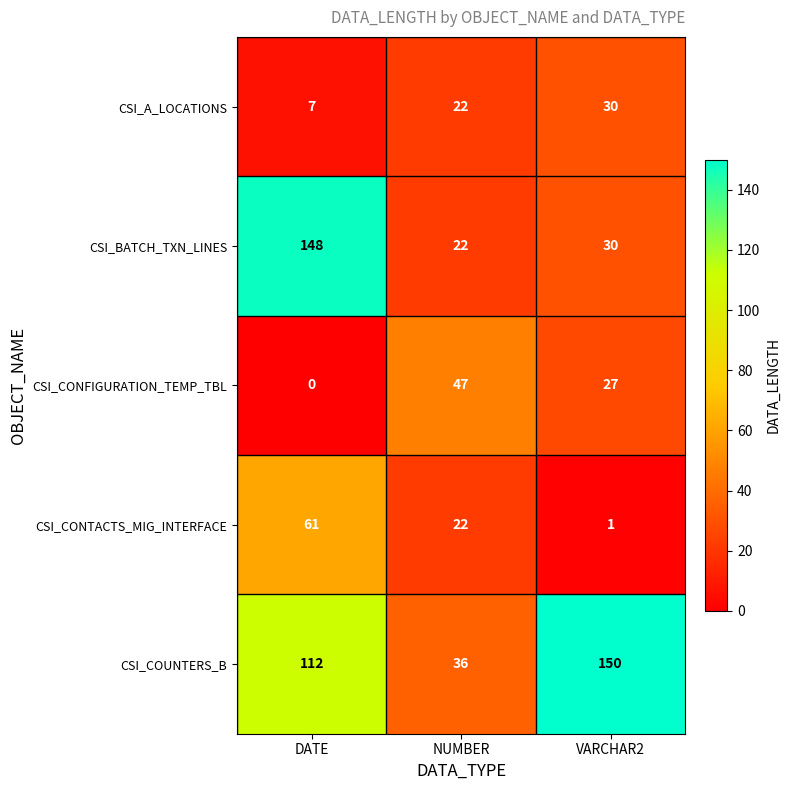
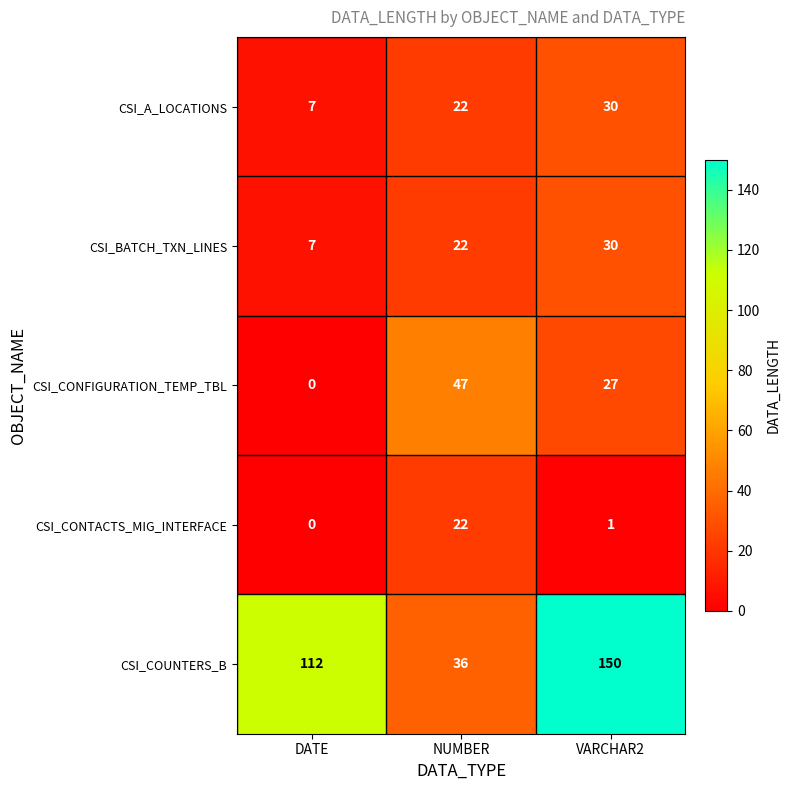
  {
    "CSI_A_LOCATIONS": {
      "DATE": 7,
      "NUMBER": 22,
      "VARCHAR2": 30
    },
    "CSI_BATCH_TXN_LINES": {
-     "DATE": 148,
+     "DATE": 7,
      "NUMBER": 22,
      "VARCHAR2": 30
    },
    "CSI_CONFIGURATION_TEMP_TBL": {
      "DATE": 0,
      "NUMBER": 47,
      "VARCHAR2": 27
    },
    "CSI_CONTACTS_MIG_INTERFACE": {
-     "DATE": 61,
+     "DATE": 0,
      "NUMBER": 22,
      "VARCHAR2": 1
    },
    "CSI_COUNTERS_B": {
      "DATE": 112,
      "NUMBER": 36,
      "VARCHAR2": 150
    }
  }
